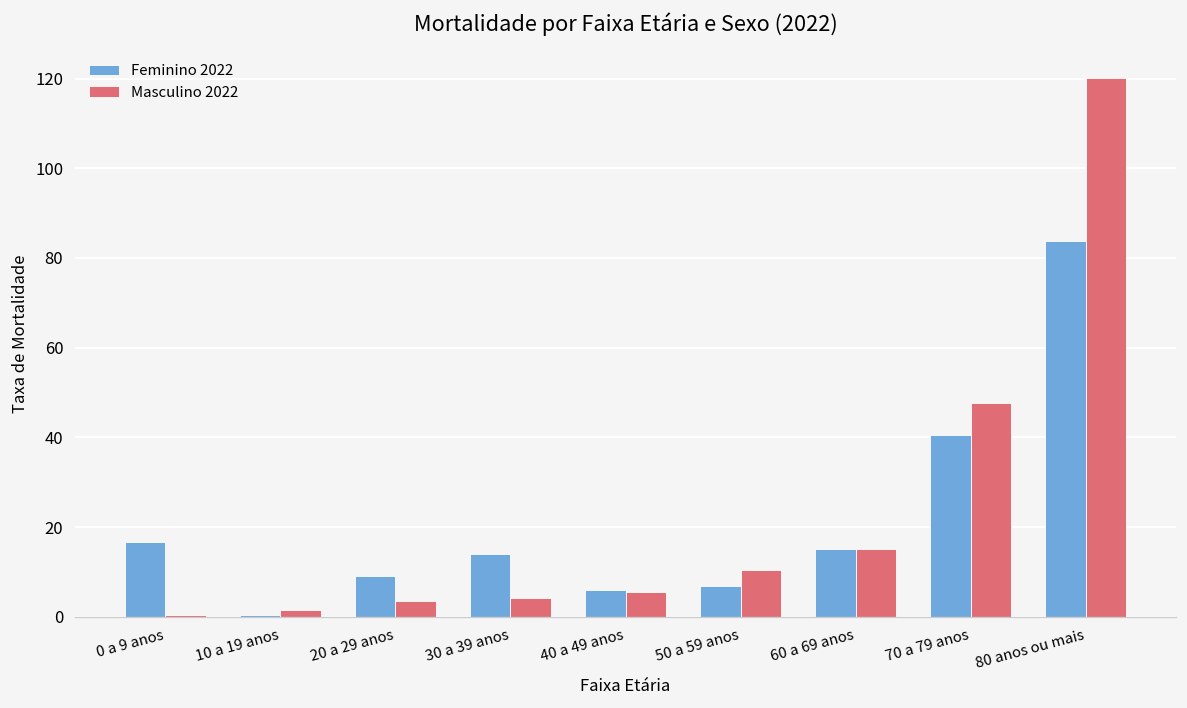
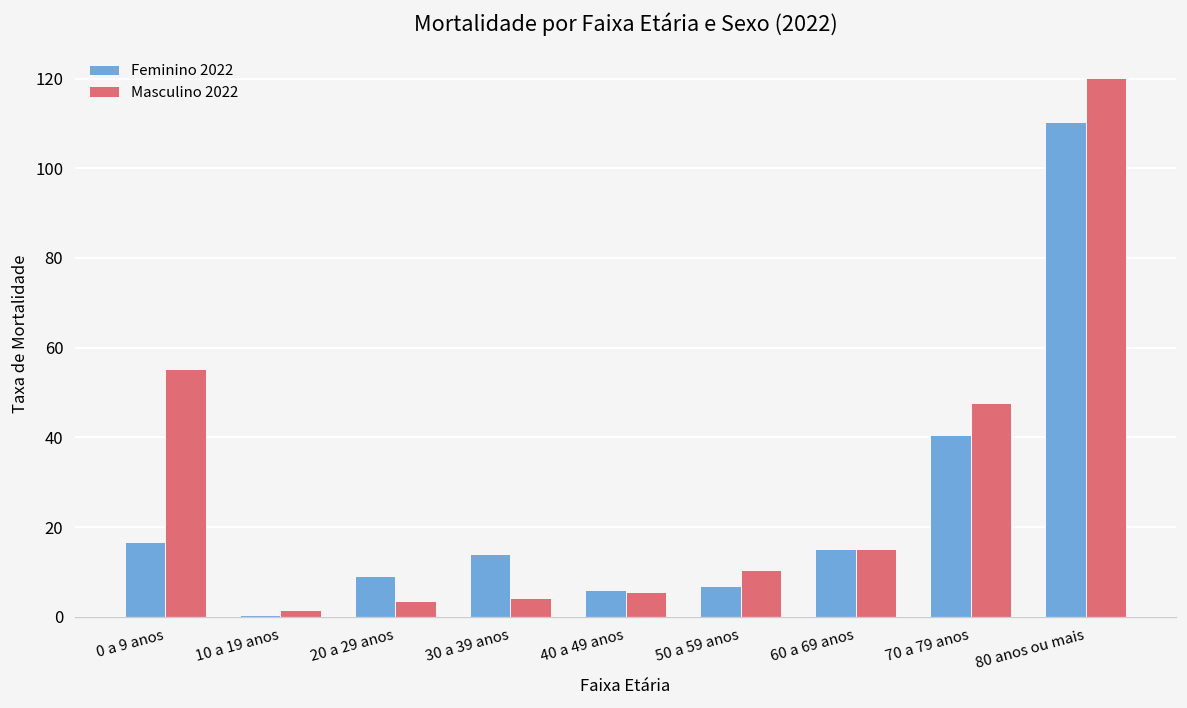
  {
    "Feminino 2022": {
      "0 a 9 anos": 17,
      "20 a 29 anos": 9,
      "30 a 39 anos": 14,
      "40 a 49 anos": 6,
      "50 a 59 anos": 7,
      "60 a 69 anos": 15,
      "70 a 79 anos": 41,
-     "80 anos ou mais": 84
+     "80 anos ou mais": 110
    },
    "Masculino 2022": {
-     "0 a 9 anos": 0,
+     "0 a 9 anos": 55,
      "10 a 19 anos": 2,
      "20 a 29 anos": 4,
      "30 a 39 anos": 4,
      "40 a 49 anos": 6,
      "50 a 59 anos": 10,
      "60 a 69 anos": 15,
      "70 a 79 anos": 48,
      "80 anos ou mais": 120
    }
  }
